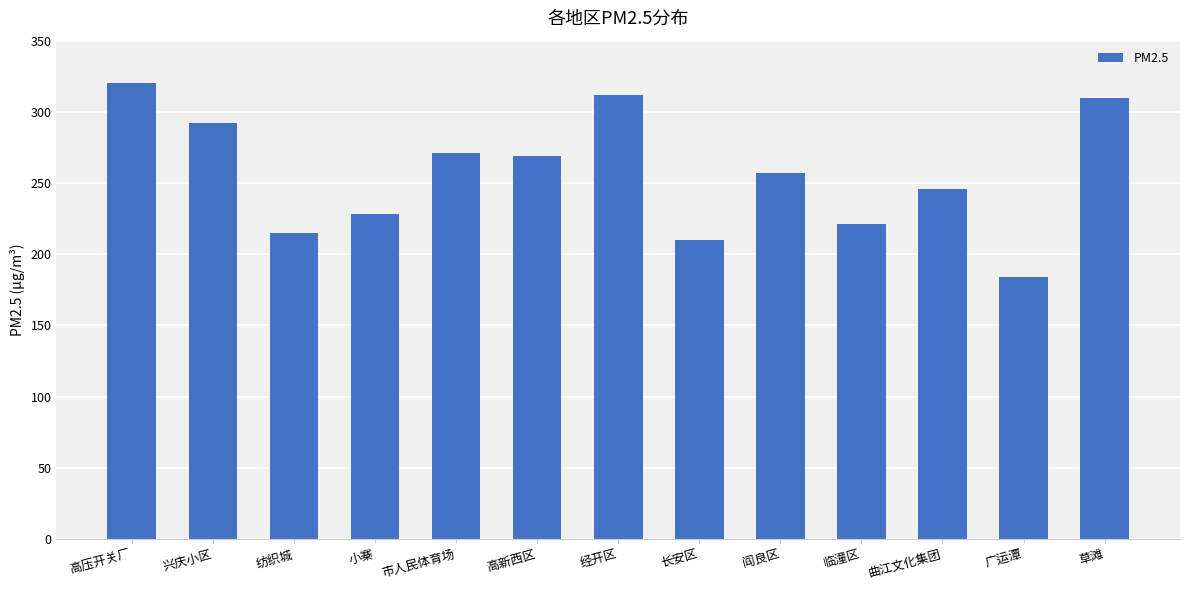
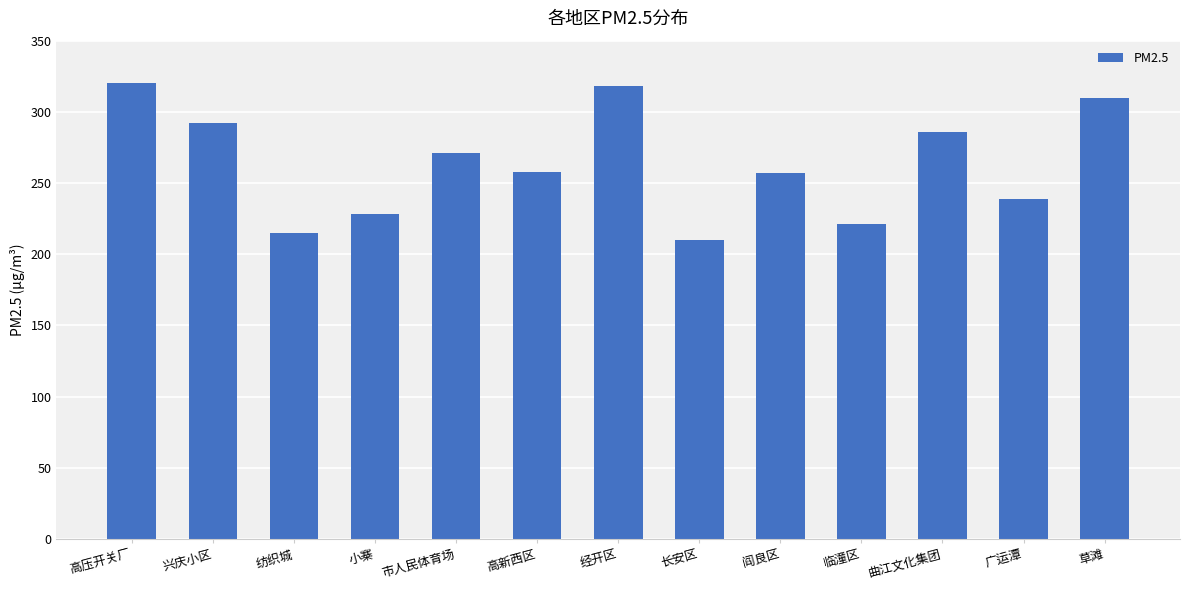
  {
    "高压开关厂": 320,
    "兴庆小区": 292,
    "纺织城": 215,
    "小寨": 228,
    "市人民体育场": 271,
-   "高新西区": 269,
-   "经开区": 312,
+   "高新西区": 258,
+   "经开区": 318,
    "长安区": 210,
    "阎良区": 257,
    "临潼区": 221,
-   "曲江文化集团": 246,
-   "广运潭": 184,
+   "曲江文化集团": 286,
+   "广运潭": 239,
    "草滩": 310
  }
